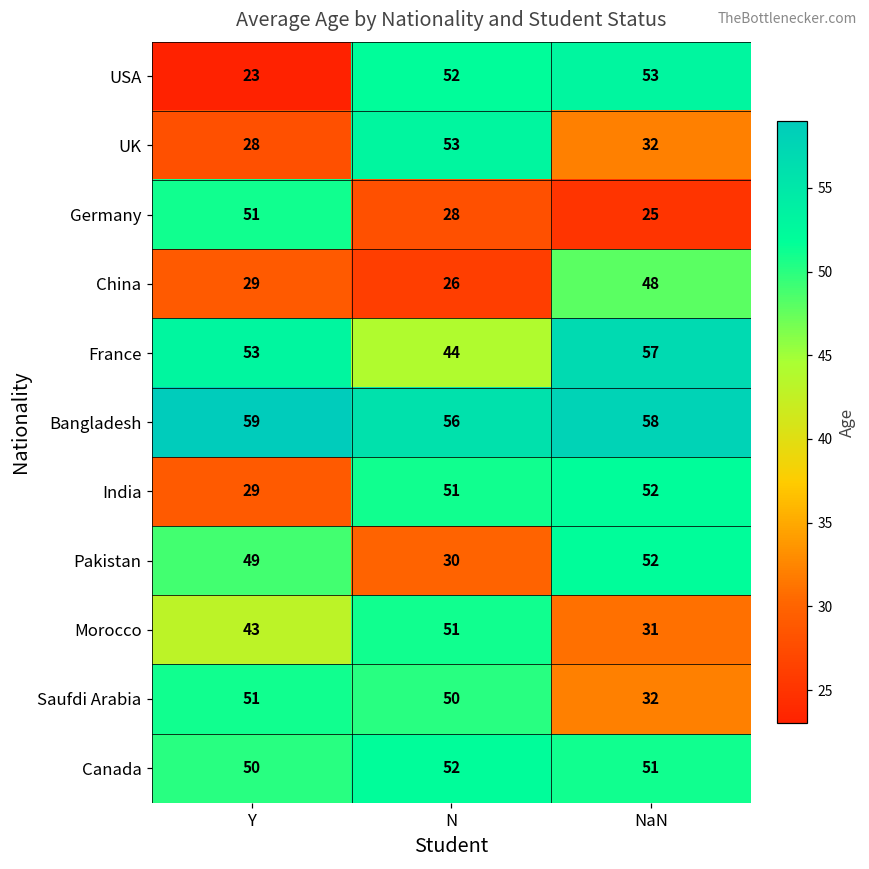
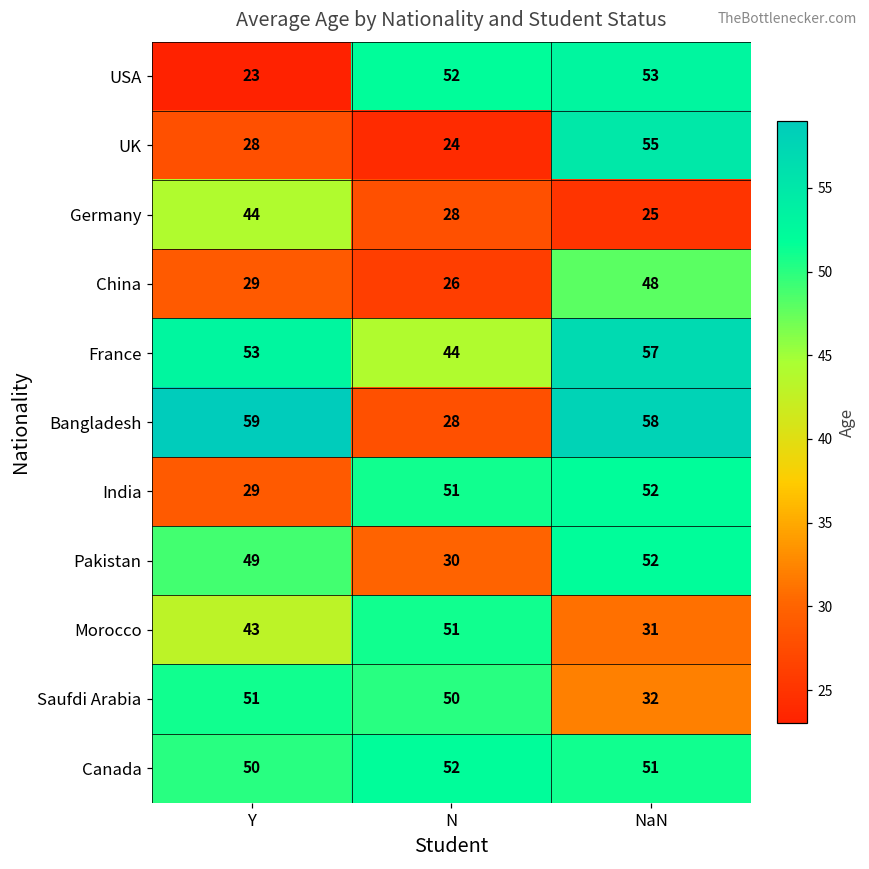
  {
    "USA": {
      "Y": 23,
      "N": 52,
      "NaN": 53
    },
    "UK": {
      "Y": 28,
-     "N": 53,
-     "NaN": 32
+     "N": 24,
+     "NaN": 55
    },
    "Germany": {
-     "Y": 51,
+     "Y": 44,
      "N": 28,
      "NaN": 25
    },
    "China": {
      "Y": 29,
      "N": 26,
      "NaN": 48
    },
    "France": {
      "Y": 53,
      "N": 44,
      "NaN": 57
    },
    "Bangladesh": {
      "Y": 59,
-     "N": 56,
+     "N": 28,
      "NaN": 58
    },
    "India": {
      "Y": 29,
      "N": 51,
      "NaN": 52
    },
    "Pakistan": {
      "Y": 49,
      "N": 30,
      "NaN": 52
    },
    "Morocco": {
      "Y": 43,
      "N": 51,
      "NaN": 31
    },
    "Saufdi Arabia": {
      "Y": 51,
      "N": 50,
      "NaN": 32
    },
    "Canada": {
      "Y": 50,
      "N": 52,
      "NaN": 51
    }
  }
